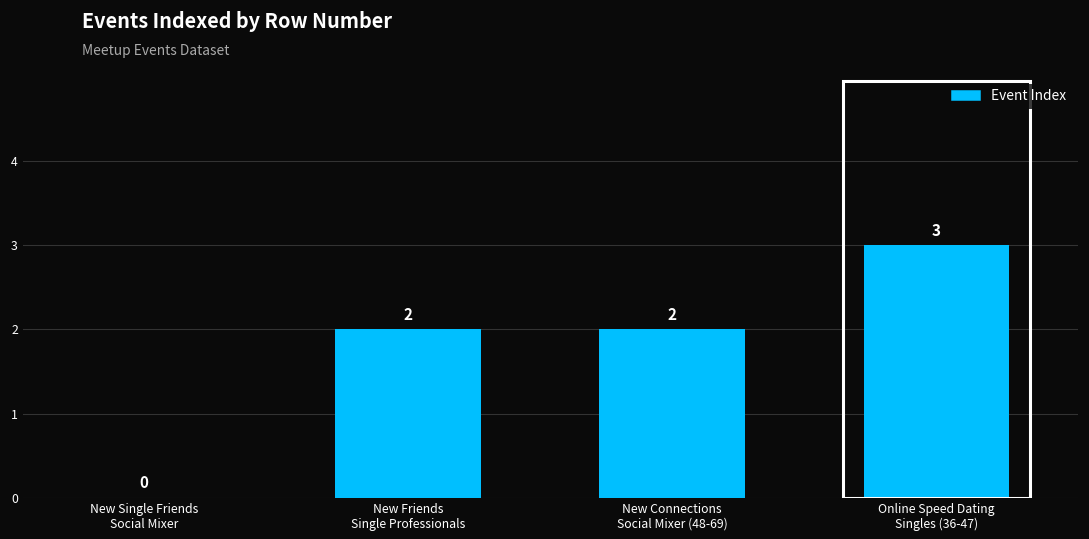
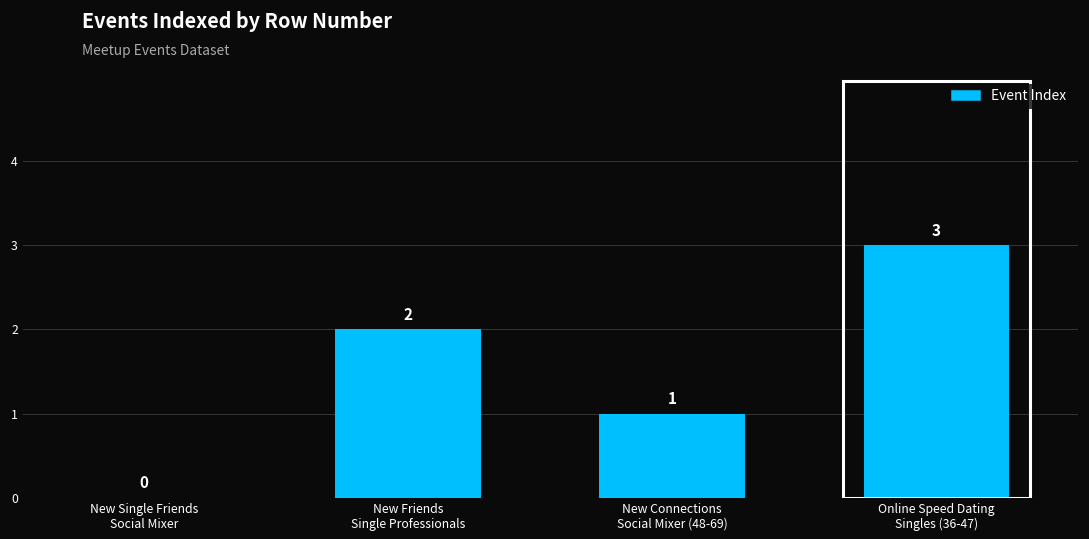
  {
    "New Single Friends Social Mixer": 0,
    "New Friends Single Professionals": 2,
-   "New Connections Social Mixer (48-69)": 2,
+   "New Connections Social Mixer (48-69)": 1,
    "Online Speed Dating Singles (36-47)": 3
  }
